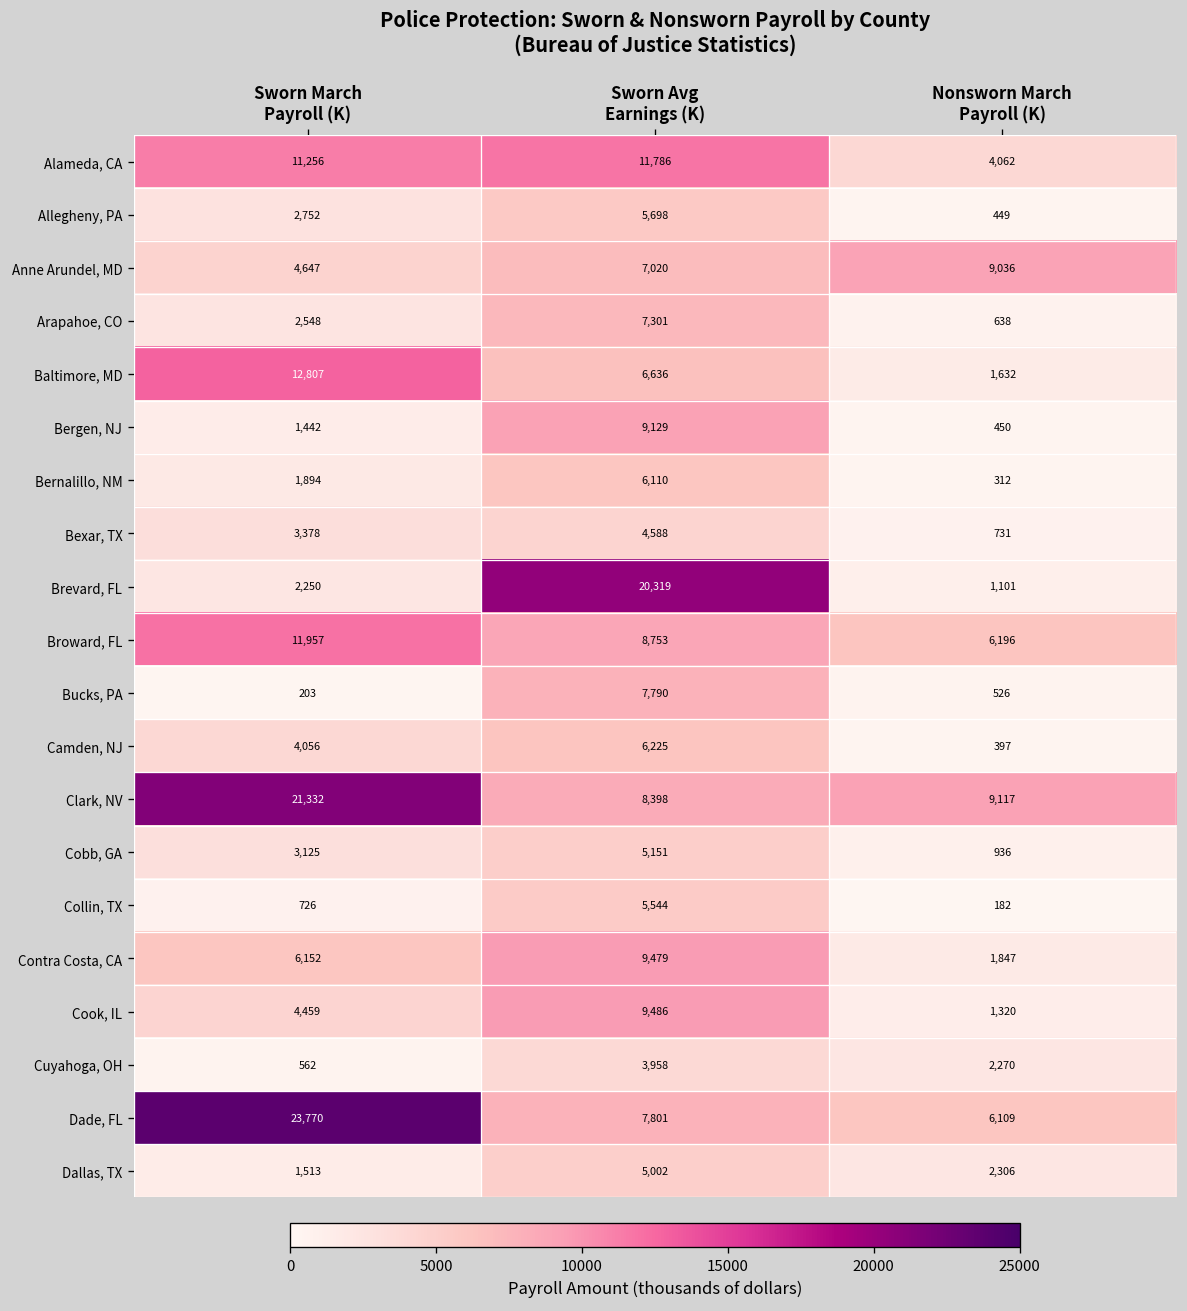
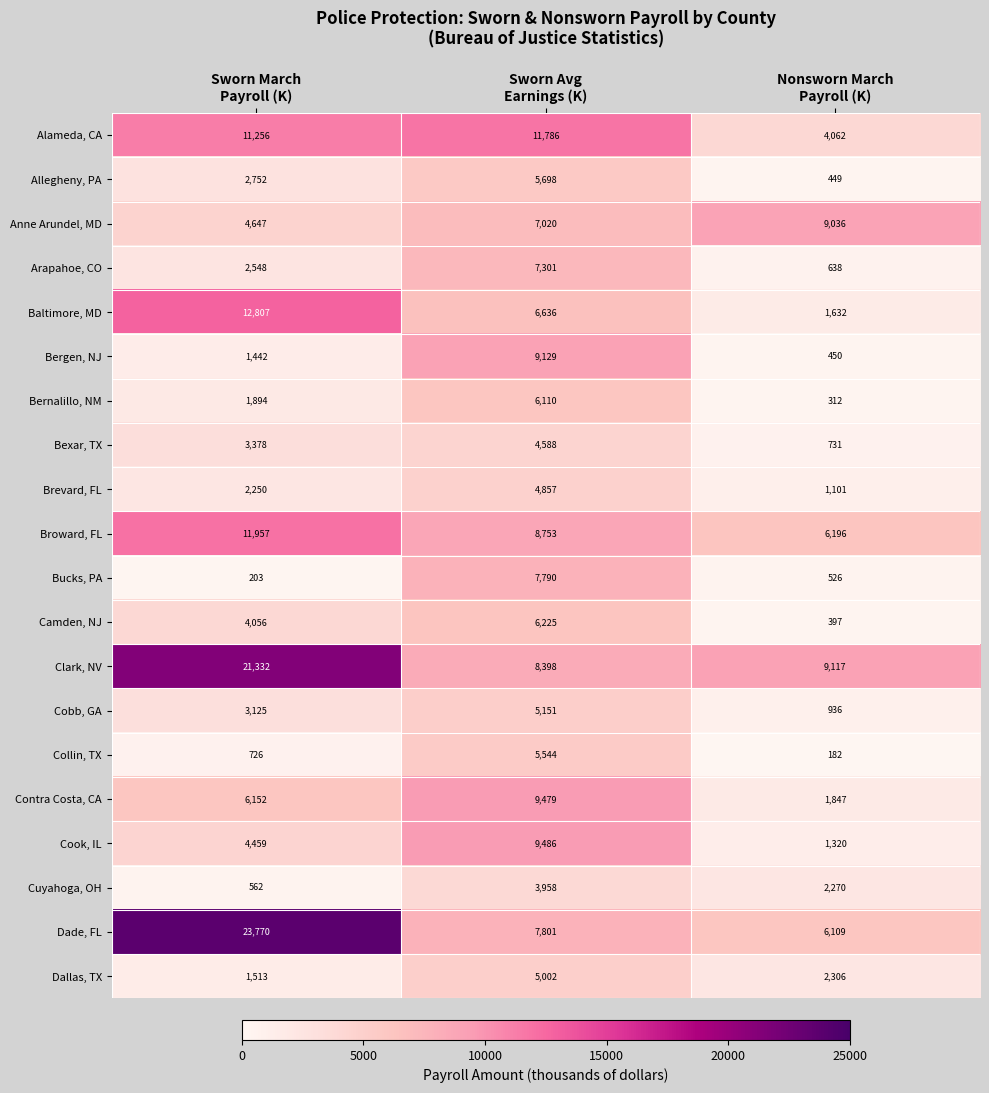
  {
    "Alameda, CA": {
      "Sworn March Payroll (K)": "11,256",
      "Sworn Avg Earnings (K)": "11,786",
      "Nonsworn March Payroll (K)": "4,062"
    },
    "Allegheny, PA": {
      "Sworn March Payroll (K)": "2,752",
      "Sworn Avg Earnings (K)": "5,698",
      "Nonsworn March Payroll (K)": "449"
    },
    "Anne Arundel, MD": {
      "Sworn March Payroll (K)": "4,647",
      "Sworn Avg Earnings (K)": "7,020",
      "Nonsworn March Payroll (K)": "9,036"
    },
    "Arapahoe, CO": {
      "Sworn March Payroll (K)": "2,548",
      "Sworn Avg Earnings (K)": "7,301",
      "Nonsworn March Payroll (K)": "638"
    },
    "Baltimore, MD": {
      "Sworn March Payroll (K)": "12,807",
      "Sworn Avg Earnings (K)": "6,636",
      "Nonsworn March Payroll (K)": "1,632"
    },
    "Bergen, NJ": {
      "Sworn March Payroll (K)": "1,442",
      "Sworn Avg Earnings (K)": "9,129",
      "Nonsworn March Payroll (K)": "450"
    },
    "Bernalillo, NM": {
      "Sworn March Payroll (K)": "1,894",
      "Sworn Avg Earnings (K)": "6,110",
      "Nonsworn March Payroll (K)": "312"
    },
    "Bexar, TX": {
      "Sworn March Payroll (K)": "3,378",
      "Sworn Avg Earnings (K)": "4,588",
      "Nonsworn March Payroll (K)": "731"
    },
    "Brevard, FL": {
      "Sworn March Payroll (K)": "2,250",
-     "Sworn Avg Earnings (K)": "20,319",
+     "Sworn Avg Earnings (K)": "4,857",
      "Nonsworn March Payroll (K)": "1,101"
    },
    "Broward, FL": {
      "Sworn March Payroll (K)": "11,957",
      "Sworn Avg Earnings (K)": "8,753",
      "Nonsworn March Payroll (K)": "6,196"
    },
    "Bucks, PA": {
      "Sworn March Payroll (K)": "203",
      "Sworn Avg Earnings (K)": "7,790",
      "Nonsworn March Payroll (K)": "526"
    },
    "Camden, NJ": {
      "Sworn March Payroll (K)": "4,056",
      "Sworn Avg Earnings (K)": "6,225",
      "Nonsworn March Payroll (K)": "397"
    },
    "Clark, NV": {
      "Sworn March Payroll (K)": "21,332",
      "Sworn Avg Earnings (K)": "8,398",
      "Nonsworn March Payroll (K)": "9,117"
    },
    "Cobb, GA": {
      "Sworn March Payroll (K)": "3,125",
      "Sworn Avg Earnings (K)": "5,151",
      "Nonsworn March Payroll (K)": "936"
    },
    "Collin, TX": {
      "Sworn March Payroll (K)": "726",
      "Sworn Avg Earnings (K)": "5,544",
      "Nonsworn March Payroll (K)": "182"
    },
    "Contra Costa, CA": {
      "Sworn March Payroll (K)": "6,152",
      "Sworn Avg Earnings (K)": "9,479",
      "Nonsworn March Payroll (K)": "1,847"
    },
    "Cook, IL": {
      "Sworn March Payroll (K)": "4,459",
      "Sworn Avg Earnings (K)": "9,486",
      "Nonsworn March Payroll (K)": "1,320"
    },
    "Cuyahoga, OH": {
      "Sworn March Payroll (K)": "562",
      "Sworn Avg Earnings (K)": "3,958",
      "Nonsworn March Payroll (K)": "2,270"
    },
    "Dade, FL": {
      "Sworn March Payroll (K)": "23,770",
      "Sworn Avg Earnings (K)": "7,801",
      "Nonsworn March Payroll (K)": "6,109"
    },
    "Dallas, TX": {
      "Sworn March Payroll (K)": "1,513",
      "Sworn Avg Earnings (K)": "5,002",
      "Nonsworn March Payroll (K)": "2,306"
    }
  }
